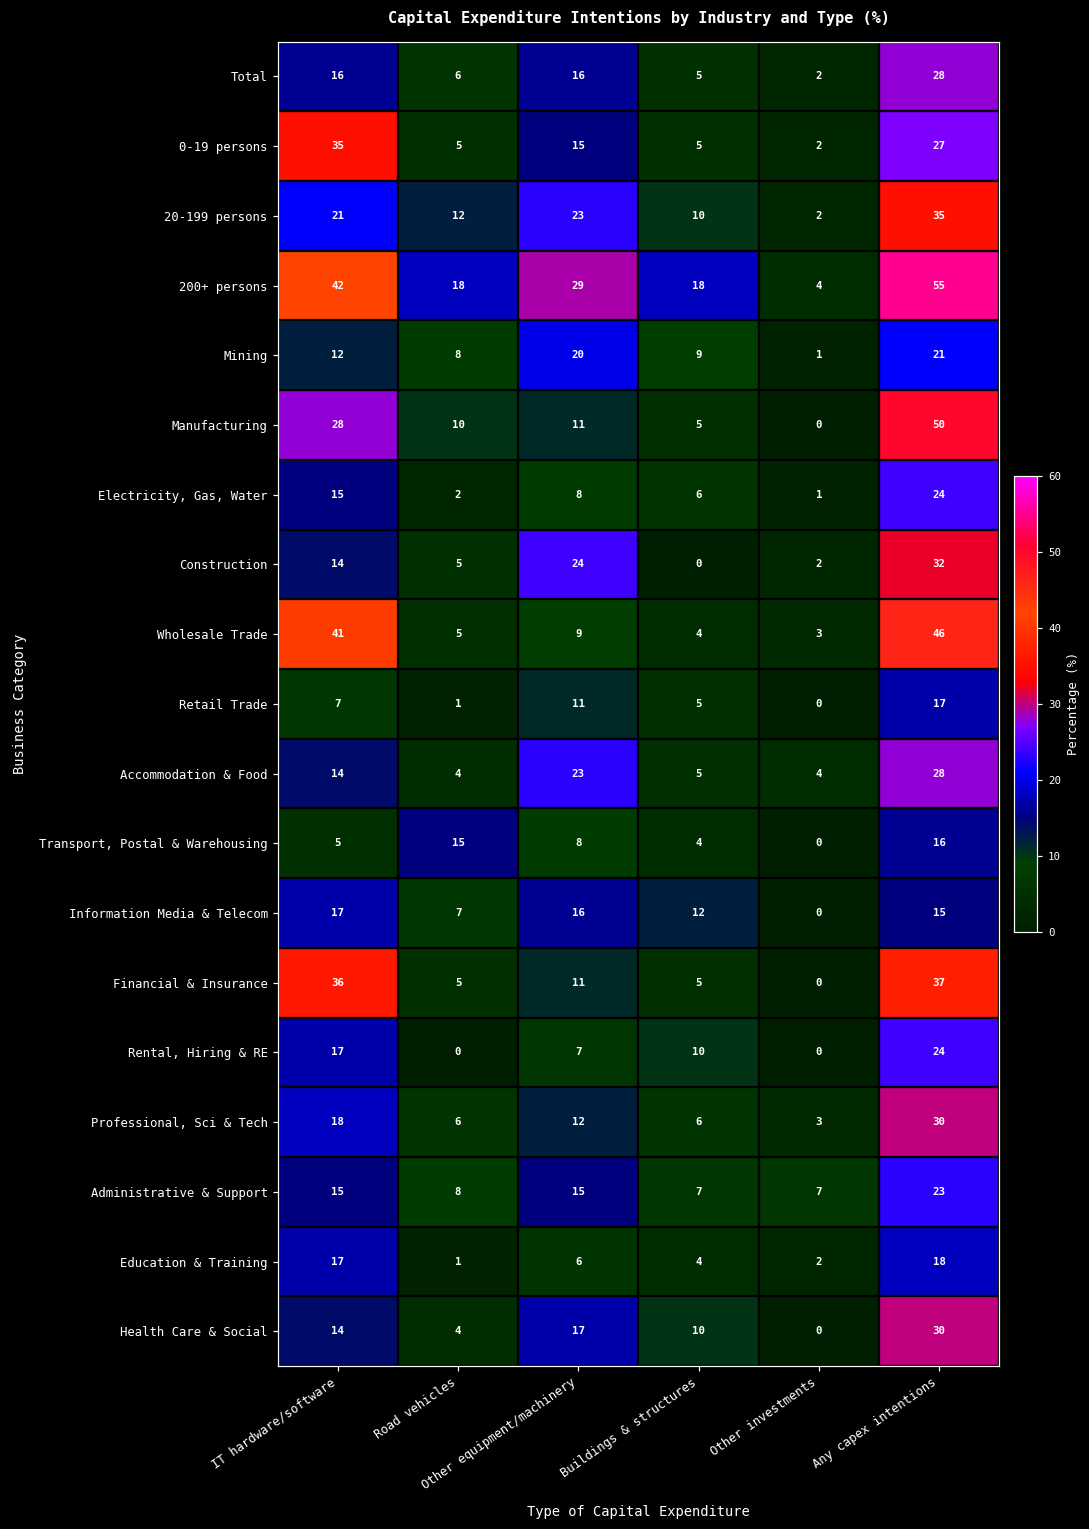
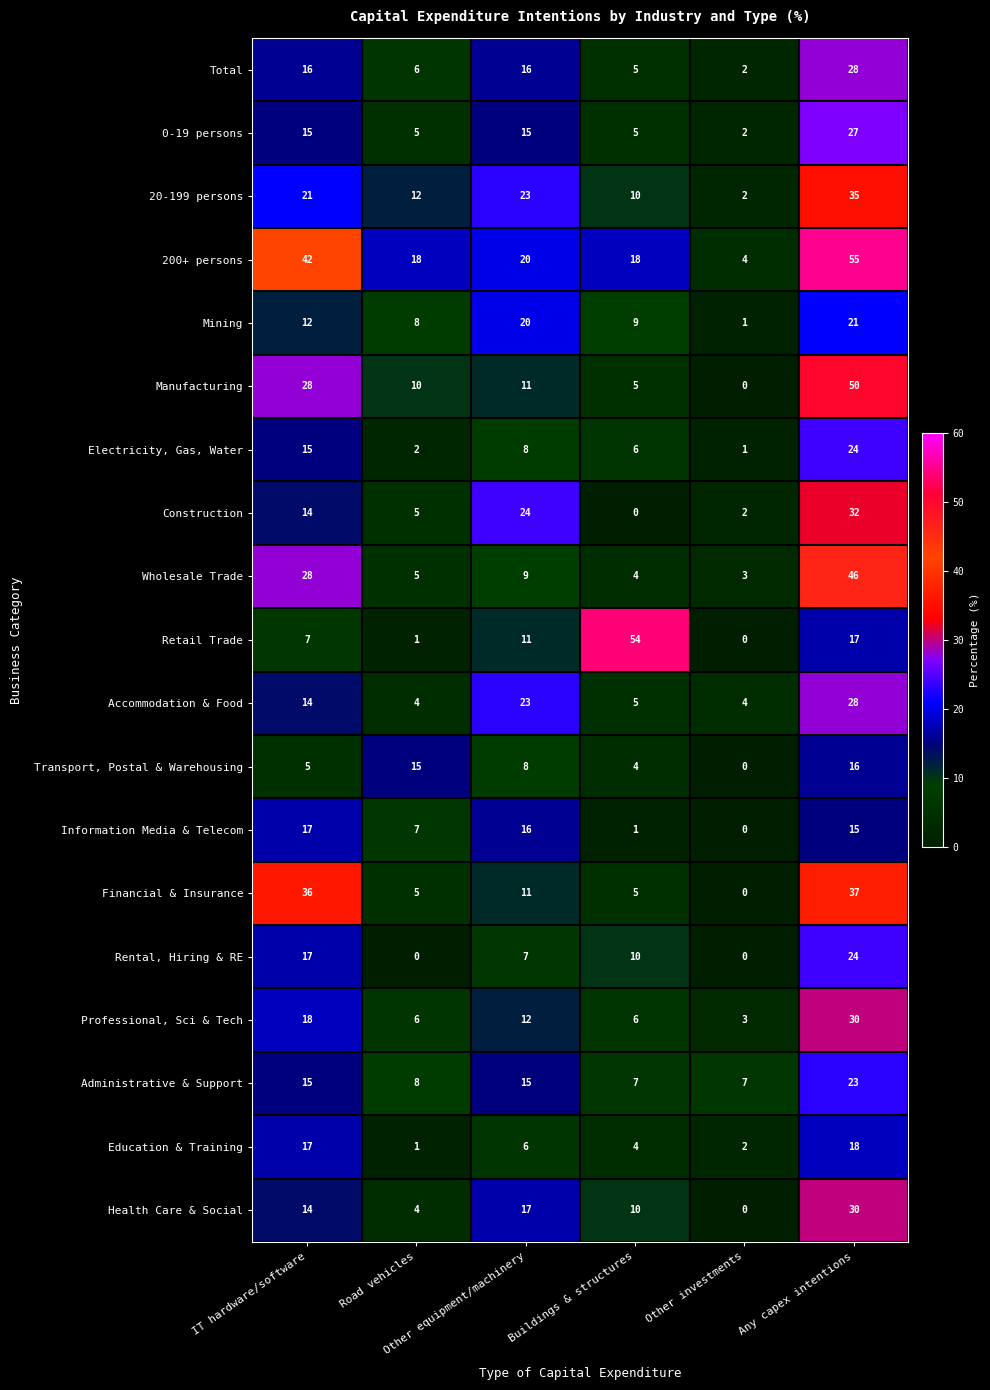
  {
    "Total": {
      "IT hardware/software": 16,
      "Road vehicles": 6,
      "Other equipment/machinery": 16,
      "Buildings & structures": 5,
      "Other investments": 2,
      "Any capex intentions": 28
    },
    "0-19 persons": {
-     "IT hardware/software": 35,
+     "IT hardware/software": 15,
      "Road vehicles": 5,
      "Other equipment/machinery": 15,
      "Buildings & structures": 5,
      "Other investments": 2,
      "Any capex intentions": 27
    },
    "20-199 persons": {
      "IT hardware/software": 21,
      "Road vehicles": 12,
      "Other equipment/machinery": 23,
      "Buildings & structures": 10,
      "Other investments": 2,
      "Any capex intentions": 35
    },
    "200+ persons": {
      "IT hardware/software": 42,
      "Road vehicles": 18,
-     "Other equipment/machinery": 29,
+     "Other equipment/machinery": 20,
      "Buildings & structures": 18,
      "Other investments": 4,
      "Any capex intentions": 55
    },
    "Mining": {
      "IT hardware/software": 12,
      "Road vehicles": 8,
      "Other equipment/machinery": 20,
      "Buildings & structures": 9,
      "Other investments": 1,
      "Any capex intentions": 21
    },
    "Manufacturing": {
      "IT hardware/software": 28,
      "Road vehicles": 10,
      "Other equipment/machinery": 11,
      "Buildings & structures": 5,
      "Other investments": 0,
      "Any capex intentions": 50
    },
    "Electricity, Gas, Water": {
      "IT hardware/software": 15,
      "Road vehicles": 2,
      "Other equipment/machinery": 8,
      "Buildings & structures": 6,
      "Other investments": 1,
      "Any capex intentions": 24
    },
    "Construction": {
      "IT hardware/software": 14,
      "Road vehicles": 5,
      "Other equipment/machinery": 24,
      "Buildings & structures": 0,
      "Other investments": 2,
      "Any capex intentions": 32
    },
    "Wholesale Trade": {
-     "IT hardware/software": 41,
+     "IT hardware/software": 28,
      "Road vehicles": 5,
      "Other equipment/machinery": 9,
      "Buildings & structures": 4,
      "Other investments": 3,
      "Any capex intentions": 46
    },
    "Retail Trade": {
      "IT hardware/software": 7,
      "Road vehicles": 1,
      "Other equipment/machinery": 11,
-     "Buildings & structures": 5,
+     "Buildings & structures": 54,
      "Other investments": 0,
      "Any capex intentions": 17
    },
    "Accommodation & Food": {
      "IT hardware/software": 14,
      "Road vehicles": 4,
      "Other equipment/machinery": 23,
      "Buildings & structures": 5,
      "Other investments": 4,
      "Any capex intentions": 28
    },
    "Transport, Postal & Warehousing": {
      "IT hardware/software": 5,
      "Road vehicles": 15,
      "Other equipment/machinery": 8,
      "Buildings & structures": 4,
      "Other investments": 0,
      "Any capex intentions": 16
    },
    "Information Media & Telecom": {
      "IT hardware/software": 17,
      "Road vehicles": 7,
      "Other equipment/machinery": 16,
-     "Buildings & structures": 12,
+     "Buildings & structures": 1,
      "Other investments": 0,
      "Any capex intentions": 15
    },
    "Financial & Insurance": {
      "IT hardware/software": 36,
      "Road vehicles": 5,
      "Other equipment/machinery": 11,
      "Buildings & structures": 5,
      "Other investments": 0,
      "Any capex intentions": 37
    },
    "Rental, Hiring & RE": {
      "IT hardware/software": 17,
      "Road vehicles": 0,
      "Other equipment/machinery": 7,
      "Buildings & structures": 10,
      "Other investments": 0,
      "Any capex intentions": 24
    },
    "Professional, Sci & Tech": {
      "IT hardware/software": 18,
      "Road vehicles": 6,
      "Other equipment/machinery": 12,
      "Buildings & structures": 6,
      "Other investments": 3,
      "Any capex intentions": 30
    },
    "Administrative & Support": {
      "IT hardware/software": 15,
      "Road vehicles": 8,
      "Other equipment/machinery": 15,
      "Buildings & structures": 7,
      "Other investments": 7,
      "Any capex intentions": 23
    },
    "Education & Training": {
      "IT hardware/software": 17,
      "Road vehicles": 1,
      "Other equipment/machinery": 6,
      "Buildings & structures": 4,
      "Other investments": 2,
      "Any capex intentions": 18
    },
    "Health Care & Social": {
      "IT hardware/software": 14,
      "Road vehicles": 4,
      "Other equipment/machinery": 17,
      "Buildings & structures": 10,
      "Other investments": 0,
      "Any capex intentions": 30
    }
  }
